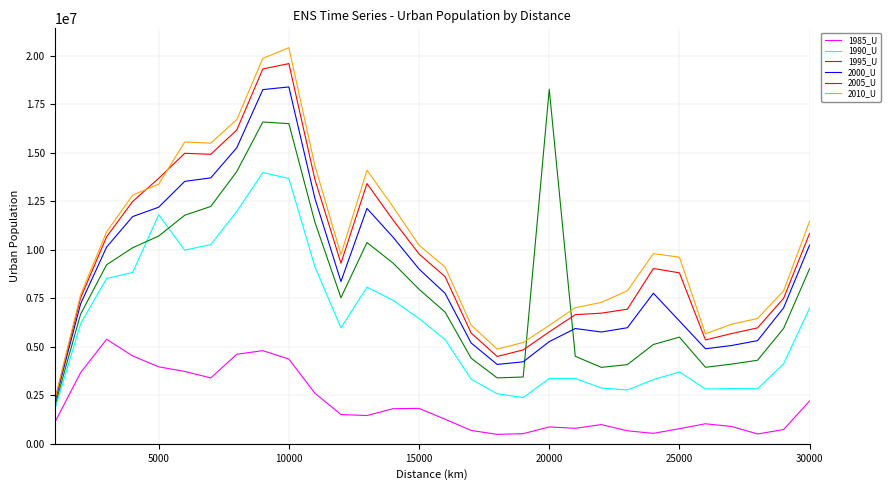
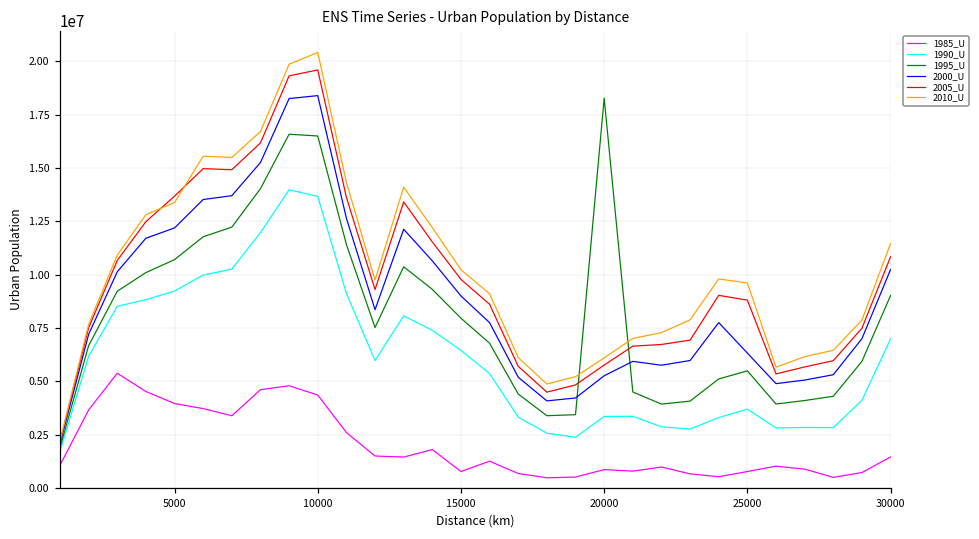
  {
    "1985_U": {
      "5000": 4000000,
      "10000": 4400000,
-     "15000": 1800000,
+     "15000": 800000,
      "20000": 900000,
      "25000": 800000,
-     "30000": 2200000
+     "30000": 1500000
    },
    "1990_U": {
-     "5000": 11800000,
+     "5000": 9200000,
      "10000": 13700000,
      "15000": 6500000,
      "20000": 3400000,
      "25000": 3700000,
      "30000": 7000000
    },
    "1995_U": {
      "5000": 10700000,
      "10000": 16500000,
      "15000": 8000000,
      "20000": 18300000,
      "25000": 5500000,
      "30000": 9000000
    },
    "2000_U": {
      "5000": 12200000,
      "10000": 18400000,
      "15000": 9000000,
      "20000": 5300000,
      "25000": 6300000,
      "30000": 10200000
    },
    "2005_U": {
      "5000": 13700000,
      "10000": 19600000,
      "15000": 9800000,
      "20000": 5800000,
      "25000": 8800000,
      "30000": 10800000
    },
    "2010_U": {
      "5000": 13400000,
      "10000": 20400000,
      "15000": 10200000,
      "20000": 6100000,
      "25000": 9600000,
      "30000": 11500000
    }
  }
